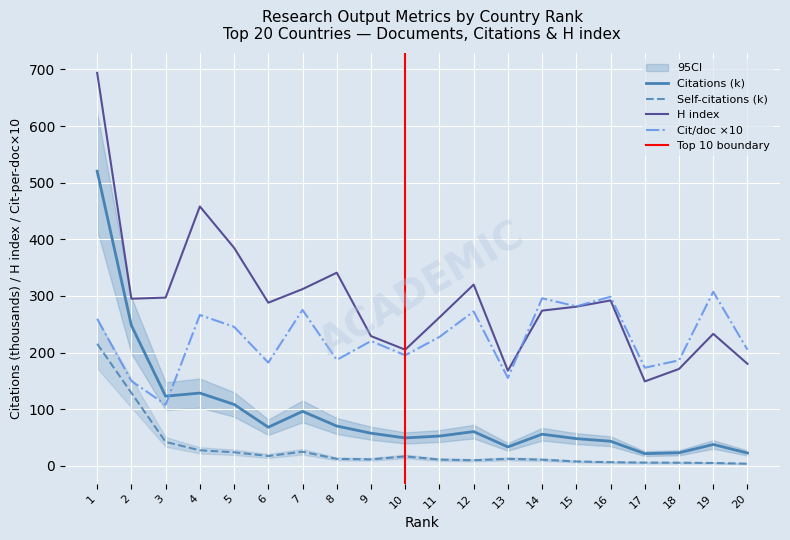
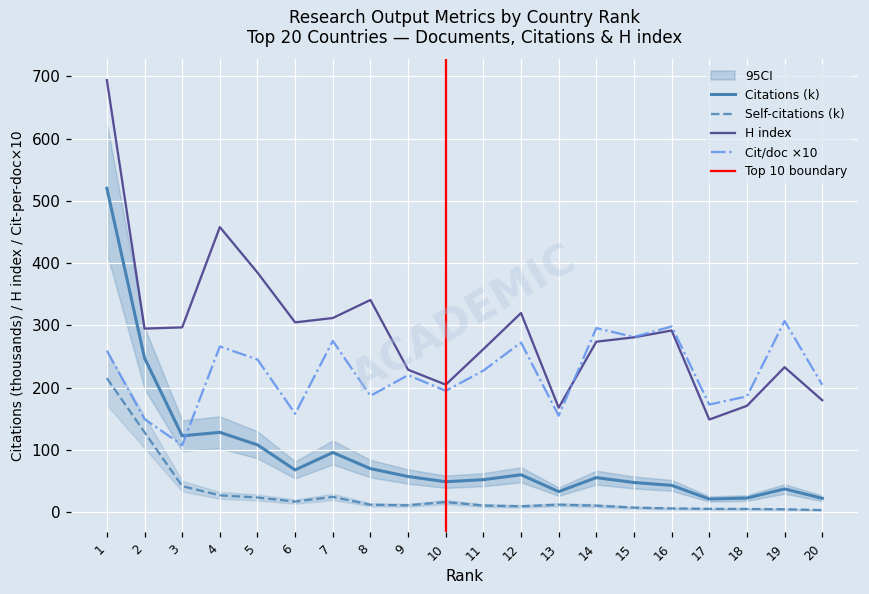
  {
    "H index": {
      "1": 690,
      "3": 300,
      "4": 460,
      "5": 390,
-     "6": 290,
+     "6": 310,
      "7": 310,
      "8": 340,
      "9": 230,
      "10": 210,
      "11": 260,
      "12": 320,
      "13": 170,
      "14": 270,
      "16": 290,
      "17": 150,
      "18": 170,
      "19": 230,
      "20": 180
    },
    "Cit/doc ×10": {
      "2": 150,
      "3": 110,
      "4": 270,
      "5": 250,
-     "6": 180,
+     "6": 160,
      "7": 280,
      "8": 190,
      "9": 220,
      "10": 200,
      "11": 230,
      "12": 270,
      "13": 160,
      "14": 300,
      "16": 300,
      "17": 170,
      "18": 190,
      "19": 310,
      "20": 200
    }
  }
